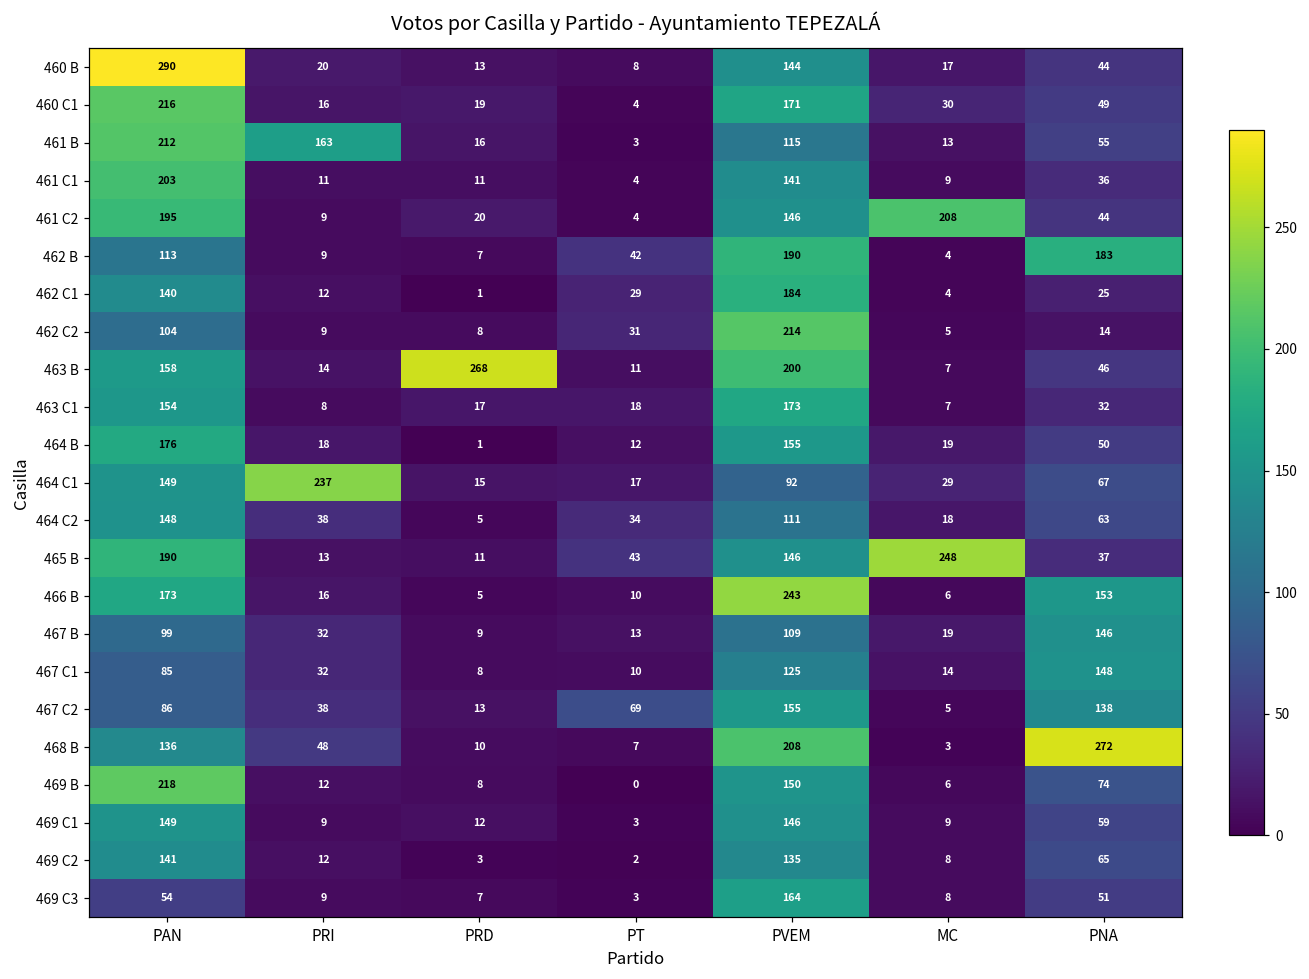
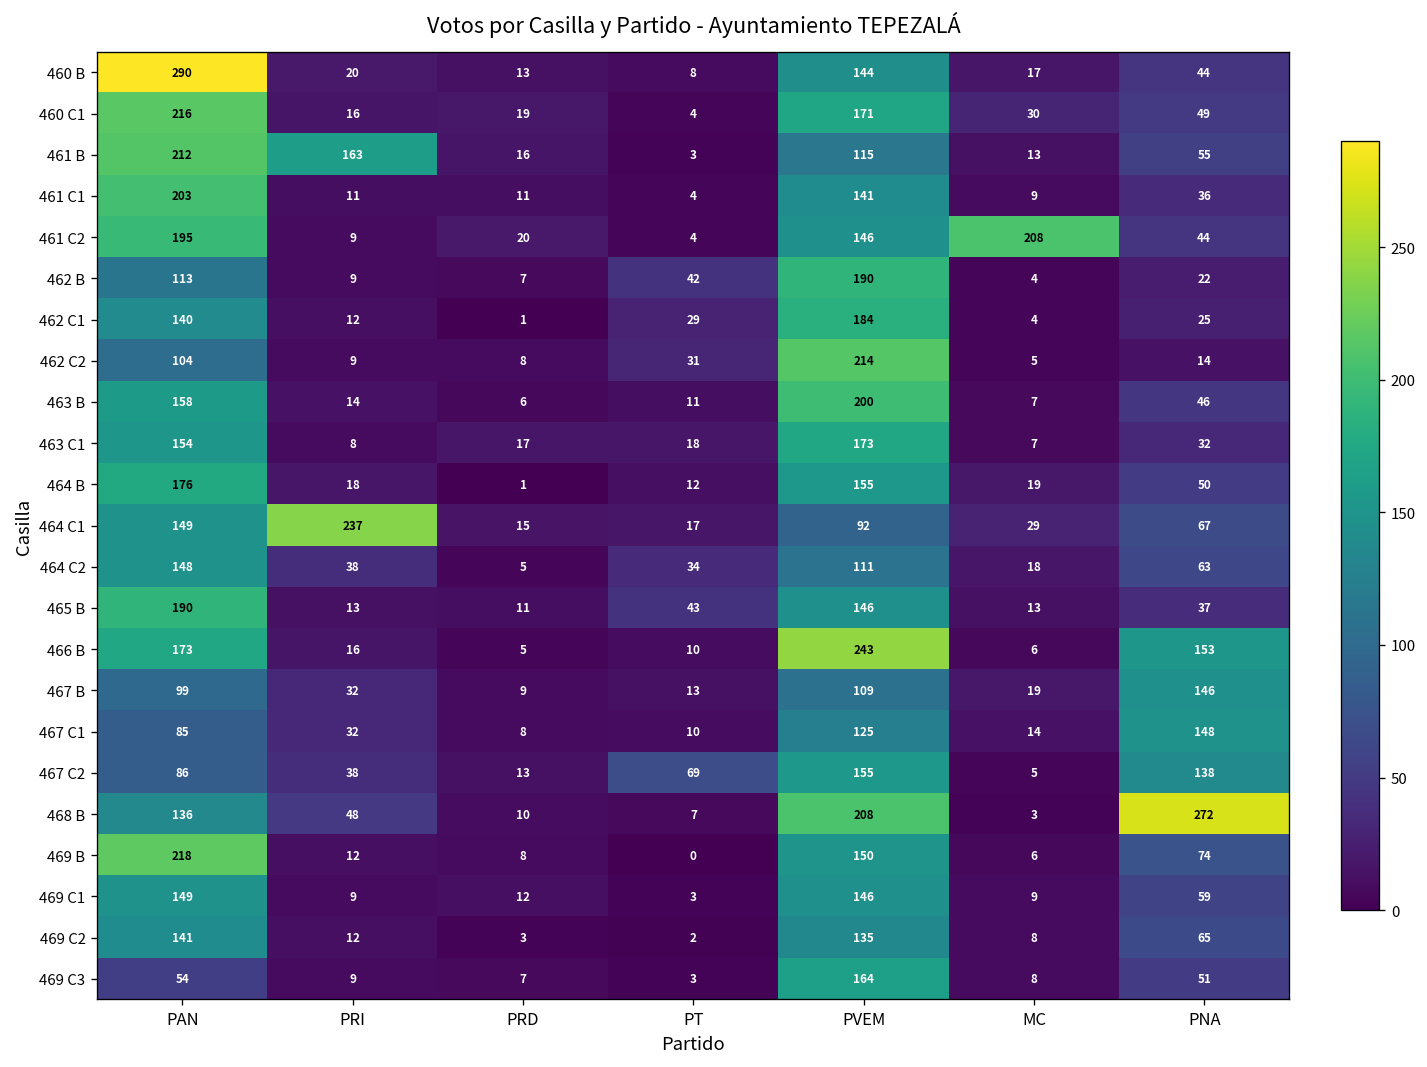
  {
    "460 B": {
      "PAN": 290,
      "PRI": 20,
      "PRD": 13,
      "PT": 8,
      "PVEM": 144,
      "MC": 17,
      "PNA": 44
    },
    "460 C1": {
      "PAN": 216,
      "PRI": 16,
      "PRD": 19,
      "PT": 4,
      "PVEM": 171,
      "MC": 30,
      "PNA": 49
    },
    "461 B": {
      "PAN": 212,
      "PRI": 163,
      "PRD": 16,
      "PT": 3,
      "PVEM": 115,
      "MC": 13,
      "PNA": 55
    },
    "461 C1": {
      "PAN": 203,
      "PRI": 11,
      "PRD": 11,
      "PT": 4,
      "PVEM": 141,
      "MC": 9,
      "PNA": 36
    },
    "461 C2": {
      "PAN": 195,
      "PRI": 9,
      "PRD": 20,
      "PT": 4,
      "PVEM": 146,
      "MC": 208,
      "PNA": 44
    },
    "462 B": {
      "PAN": 113,
      "PRI": 9,
      "PRD": 7,
      "PT": 42,
      "PVEM": 190,
      "MC": 4,
-     "PNA": 183
+     "PNA": 22
    },
    "462 C1": {
      "PAN": 140,
      "PRI": 12,
      "PRD": 1,
      "PT": 29,
      "PVEM": 184,
      "MC": 4,
      "PNA": 25
    },
    "462 C2": {
      "PAN": 104,
      "PRI": 9,
      "PRD": 8,
      "PT": 31,
      "PVEM": 214,
      "MC": 5,
      "PNA": 14
    },
    "463 B": {
      "PAN": 158,
      "PRI": 14,
-     "PRD": 268,
+     "PRD": 6,
      "PT": 11,
      "PVEM": 200,
      "MC": 7,
      "PNA": 46
    },
    "463 C1": {
      "PAN": 154,
      "PRI": 8,
      "PRD": 17,
      "PT": 18,
      "PVEM": 173,
      "MC": 7,
      "PNA": 32
    },
    "464 B": {
      "PAN": 176,
      "PRI": 18,
      "PRD": 1,
      "PT": 12,
      "PVEM": 155,
      "MC": 19,
      "PNA": 50
    },
    "464 C1": {
      "PAN": 149,
      "PRI": 237,
      "PRD": 15,
      "PT": 17,
      "PVEM": 92,
      "MC": 29,
      "PNA": 67
    },
    "464 C2": {
      "PAN": 148,
      "PRI": 38,
      "PRD": 5,
      "PT": 34,
      "PVEM": 111,
      "MC": 18,
      "PNA": 63
    },
    "465 B": {
      "PAN": 190,
      "PRI": 13,
      "PRD": 11,
      "PT": 43,
      "PVEM": 146,
-     "MC": 248,
+     "MC": 13,
      "PNA": 37
    },
    "466 B": {
      "PAN": 173,
      "PRI": 16,
      "PRD": 5,
      "PT": 10,
      "PVEM": 243,
      "MC": 6,
      "PNA": 153
    },
    "467 B": {
      "PAN": 99,
      "PRI": 32,
      "PRD": 9,
      "PT": 13,
      "PVEM": 109,
      "MC": 19,
      "PNA": 146
    },
    "467 C1": {
      "PAN": 85,
      "PRI": 32,
      "PRD": 8,
      "PT": 10,
      "PVEM": 125,
      "MC": 14,
      "PNA": 148
    },
    "467 C2": {
      "PAN": 86,
      "PRI": 38,
      "PRD": 13,
      "PT": 69,
      "PVEM": 155,
      "MC": 5,
      "PNA": 138
    },
    "468 B": {
      "PAN": 136,
      "PRI": 48,
      "PRD": 10,
      "PT": 7,
      "PVEM": 208,
      "MC": 3,
      "PNA": 272
    },
    "469 B": {
      "PAN": 218,
      "PRI": 12,
      "PRD": 8,
      "PT": 0,
      "PVEM": 150,
      "MC": 6,
      "PNA": 74
    },
    "469 C1": {
      "PAN": 149,
      "PRI": 9,
      "PRD": 12,
      "PT": 3,
      "PVEM": 146,
      "MC": 9,
      "PNA": 59
    },
    "469 C2": {
      "PAN": 141,
      "PRI": 12,
      "PRD": 3,
      "PT": 2,
      "PVEM": 135,
      "MC": 8,
      "PNA": 65
    },
    "469 C3": {
      "PAN": 54,
      "PRI": 9,
      "PRD": 7,
      "PT": 3,
      "PVEM": 164,
      "MC": 8,
      "PNA": 51
    }
  }
